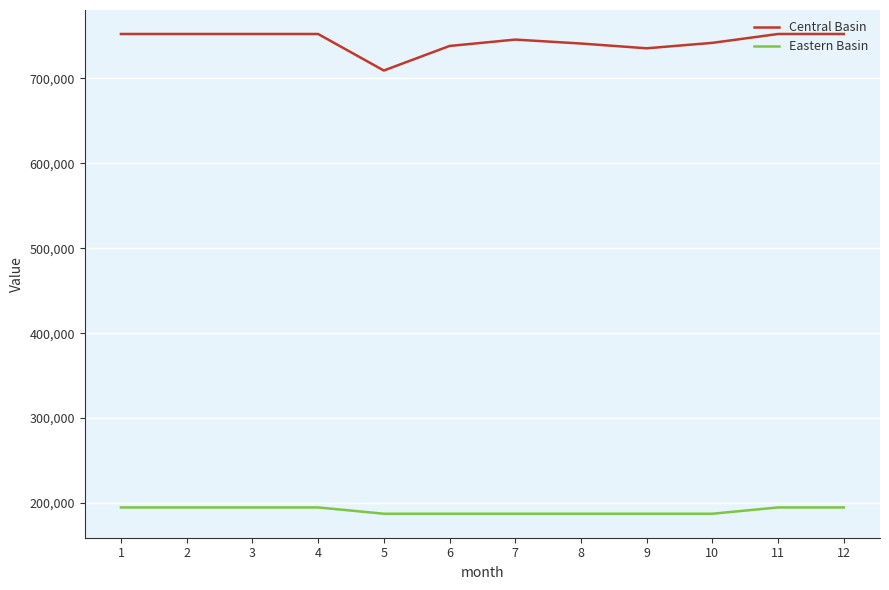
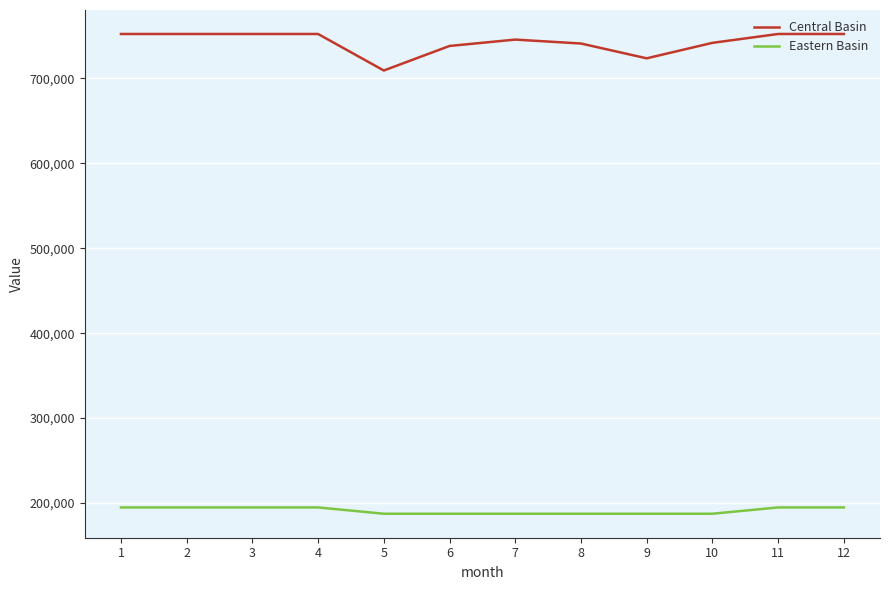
  {
    "Central Basin": {
      "1": "750,000",
      "2": "750,000",
      "3": "750,000",
      "4": "750,000",
      "5": "710,000",
      "6": "740,000",
      "7": "750,000",
      "8": "740,000",
-     "9": "740,000",
+     "9": "720,000",
      "10": "740,000",
      "11": "750,000",
      "12": "750,000"
    },
    "Eastern Basin": {
      "1": "190,000",
      "2": "190,000",
      "3": "190,000",
      "4": "190,000",
      "5": "190,000",
      "6": "190,000",
      "7": "190,000",
      "8": "190,000",
      "9": "190,000",
      "10": "190,000",
      "11": "190,000",
      "12": "190,000"
    }
  }
